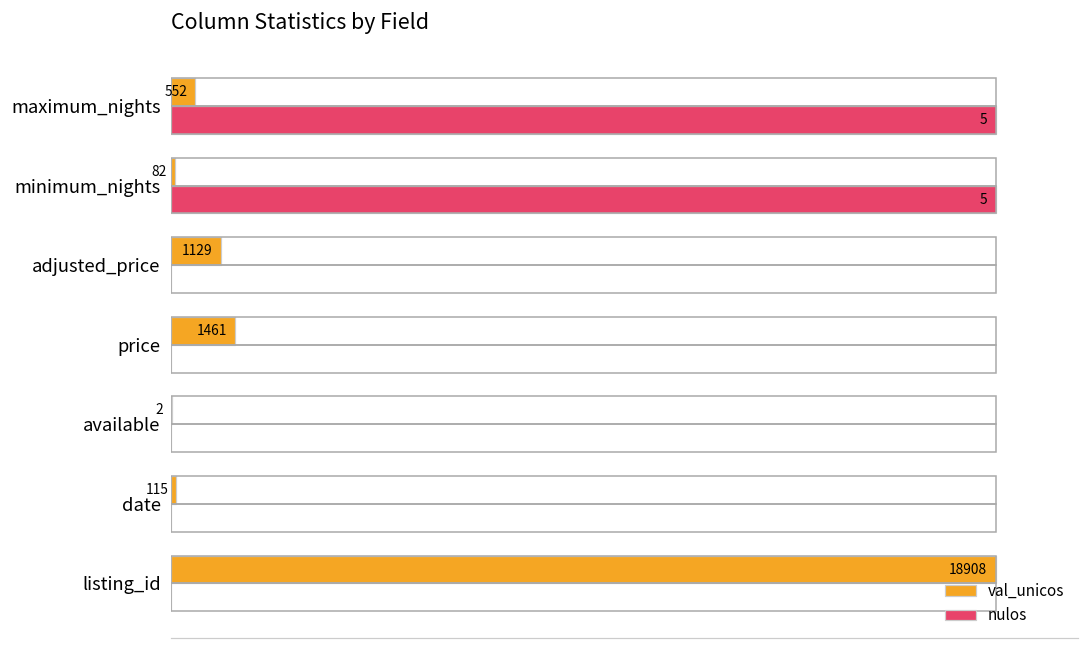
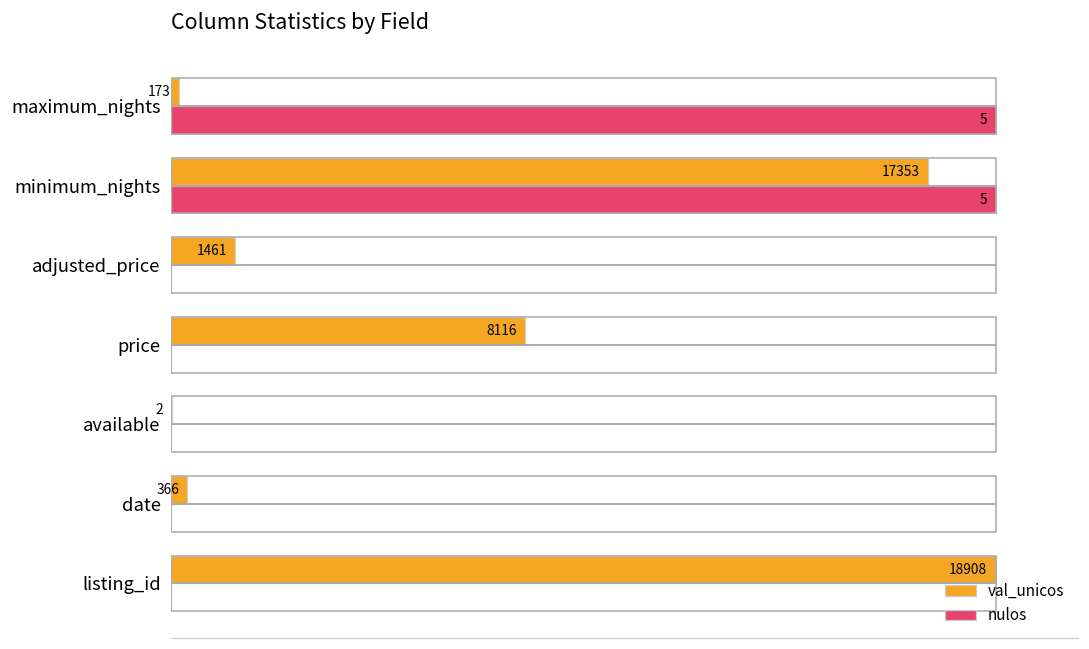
  {
    "val_unicos": {
-     "maximum_nights": 552,
-     "minimum_nights": 82,
-     "adjusted_price": 1129,
-     "price": 1461,
-     "date": 115
+     "maximum_nights": 173,
+     "minimum_nights": 17353,
+     "adjusted_price": 1461,
+     "price": 8116,
+     "date": 366
    }
  }
